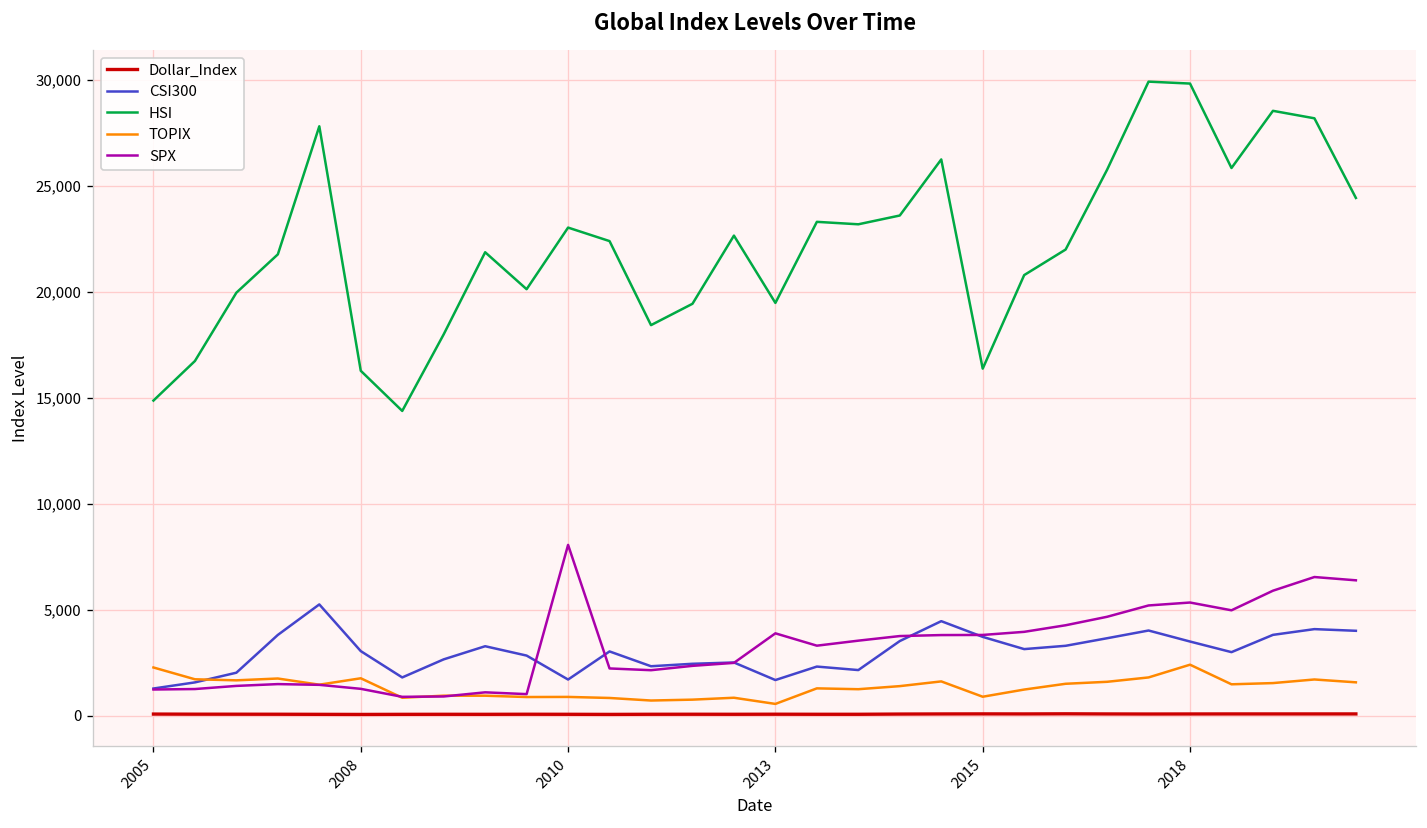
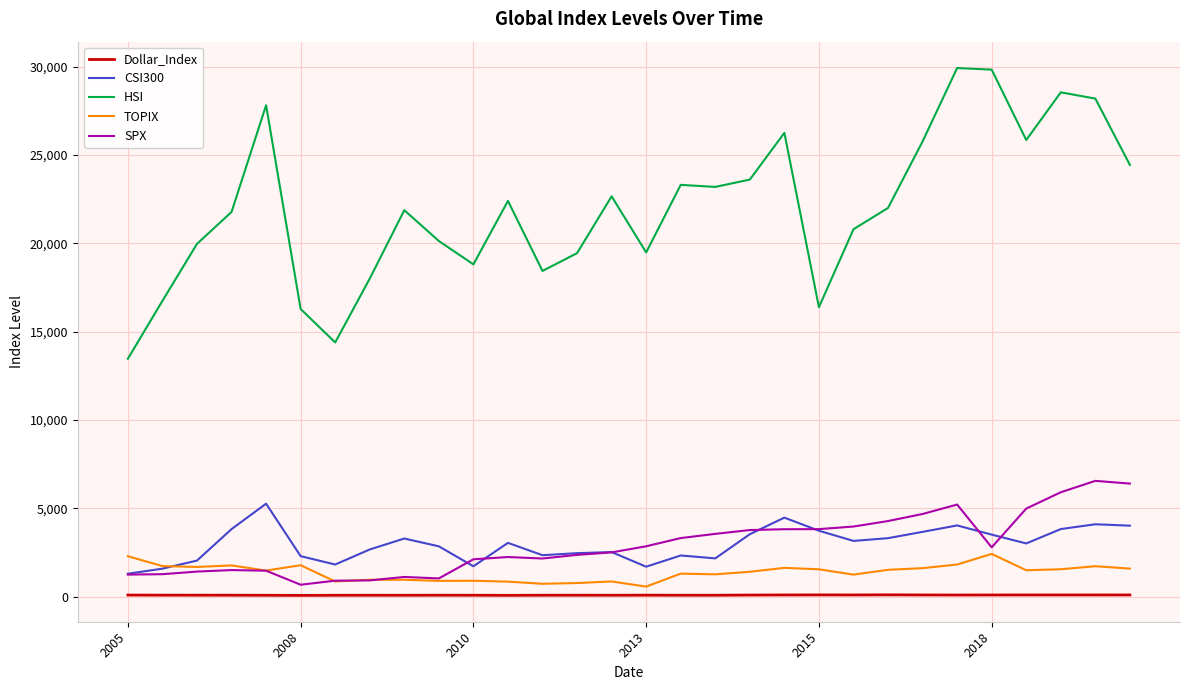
  {
    "Dollar_Index": {
      "2005": "100",
      "2008": "100",
      "2010": "100",
      "2013": "100",
      "2015": "100",
      "2018": "100"
    },
    "CSI300": {
-     "2008": "3,100",
+     "2008": "2,300",
      "2010": "1,700",
      "2013": "1,700",
      "2018": "3,500"
    },
    "HSI": {
-     "2005": "14,900",
+     "2005": "13,500",
      "2008": "16,300",
-     "2010": "23,000",
+     "2010": "18,800",
      "2013": "19,500",
      "2015": "16,400",
      "2018": "29,800"
    },
    "TOPIX": {
      "2005": "2,300",
      "2008": "1,800",
      "2010": "900",
      "2013": "600",
-     "2015": "900",
+     "2015": "1,500",
      "2018": "2,400"
    },
    "SPX": {
-     "2008": "1,300",
-     "2010": "8,100",
-     "2013": "3,900",
-     "2018": "5,400"
+     "2008": "700",
+     "2010": "2,100",
+     "2013": "2,900",
+     "2018": "2,800"
    }
  }
